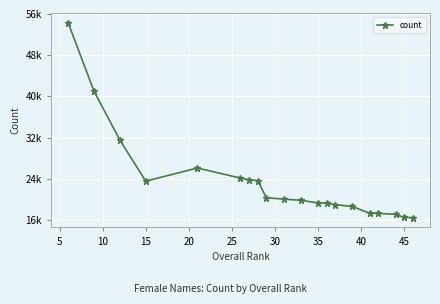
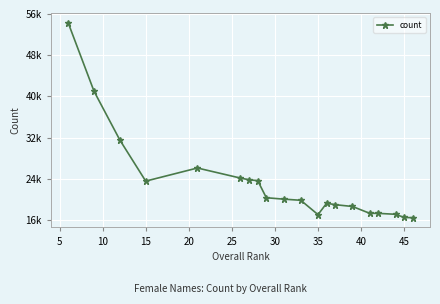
  {
    "15": 24000,
-   "35": 19000,
+   "35": 17000,
    "45": 16000
  }
